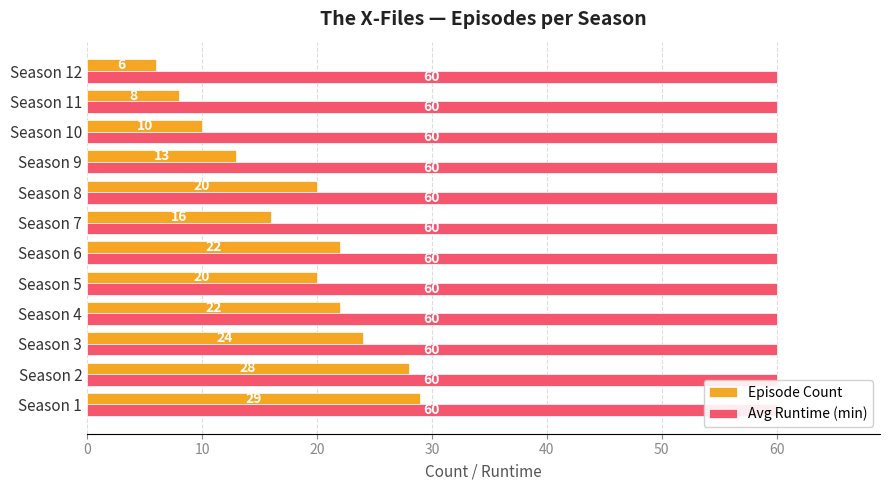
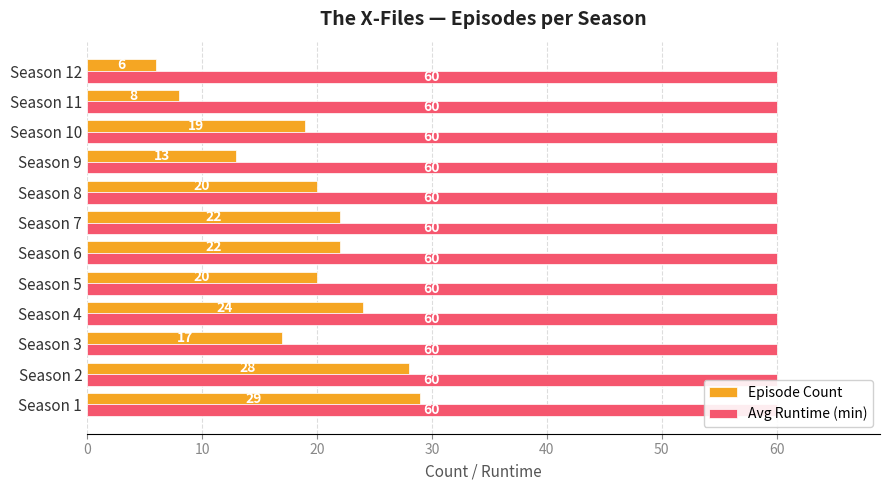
  {
    "Episode Count": {
      "Season 12": 6,
      "Season 11": 8,
-     "Season 10": 10,
+     "Season 10": 19,
      "Season 9": 13,
      "Season 8": 20,
-     "Season 7": 16,
+     "Season 7": 22,
      "Season 6": 22,
      "Season 5": 20,
-     "Season 4": 22,
-     "Season 3": 24,
+     "Season 4": 24,
+     "Season 3": 17,
      "Season 2": 28,
      "Season 1": 29
    },
    "Avg Runtime (min)": {
      "Season 12": 60,
      "Season 11": 60,
      "Season 10": 60,
      "Season 8": 60,
      "Season 7": 60,
      "Season 5": 60,
      "Season 4": 60,
      "Season 2": 60
    }
  }
